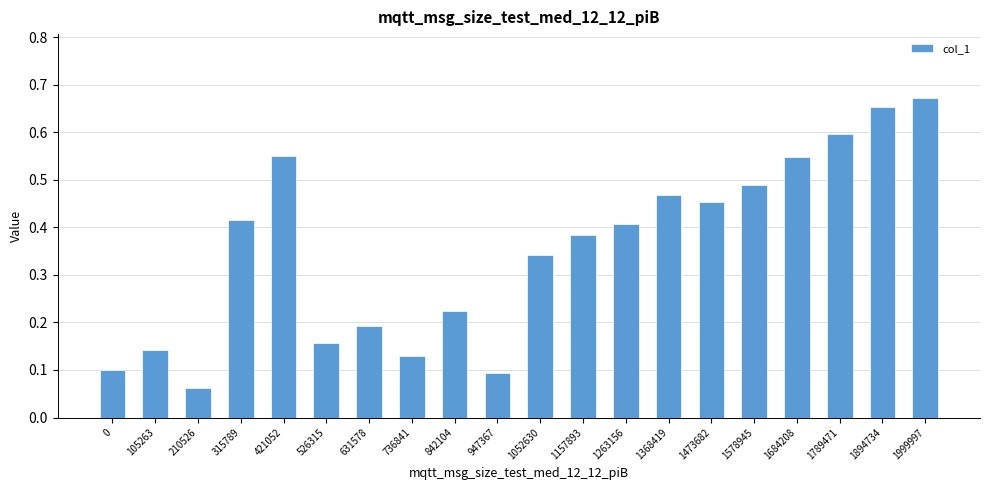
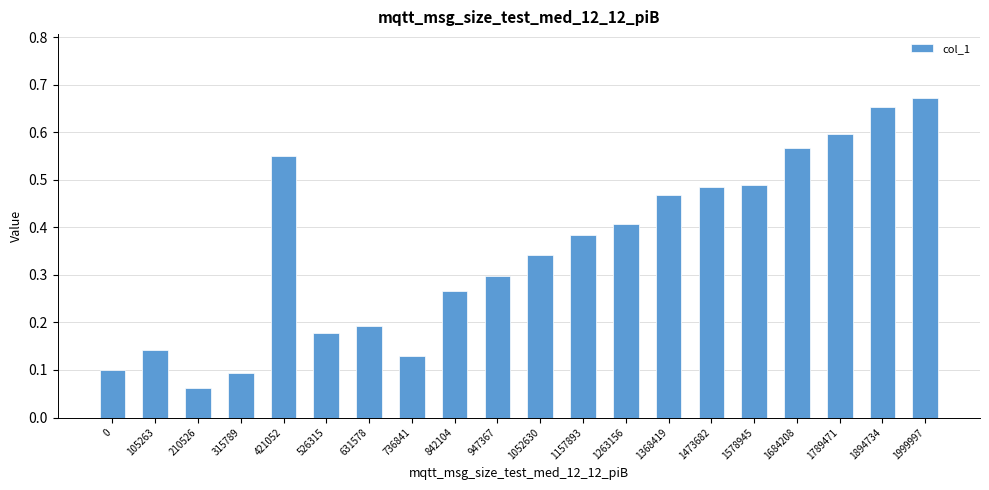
  {
    "0": 0.10,
    "105263": 0.14,
    "210526": 0.06,
-   "315789": 0.42,
+   "315789": 0.09,
    "421052": 0.55,
-   "526315": 0.16,
+   "526315": 0.18,
    "631578": 0.19,
    "736841": 0.13,
-   "842104": 0.22,
-   "947367": 0.09,
+   "842104": 0.27,
+   "947367": 0.30,
    "1052630": 0.34,
    "1157893": 0.38,
    "1263156": 0.41,
    "1368419": 0.47,
-   "1473682": 0.45,
+   "1473682": 0.48,
    "1578945": 0.49,
-   "1684208": 0.55,
+   "1684208": 0.57,
    "1789471": 0.60,
    "1894734": 0.65,
    "1999997": 0.67
  }
